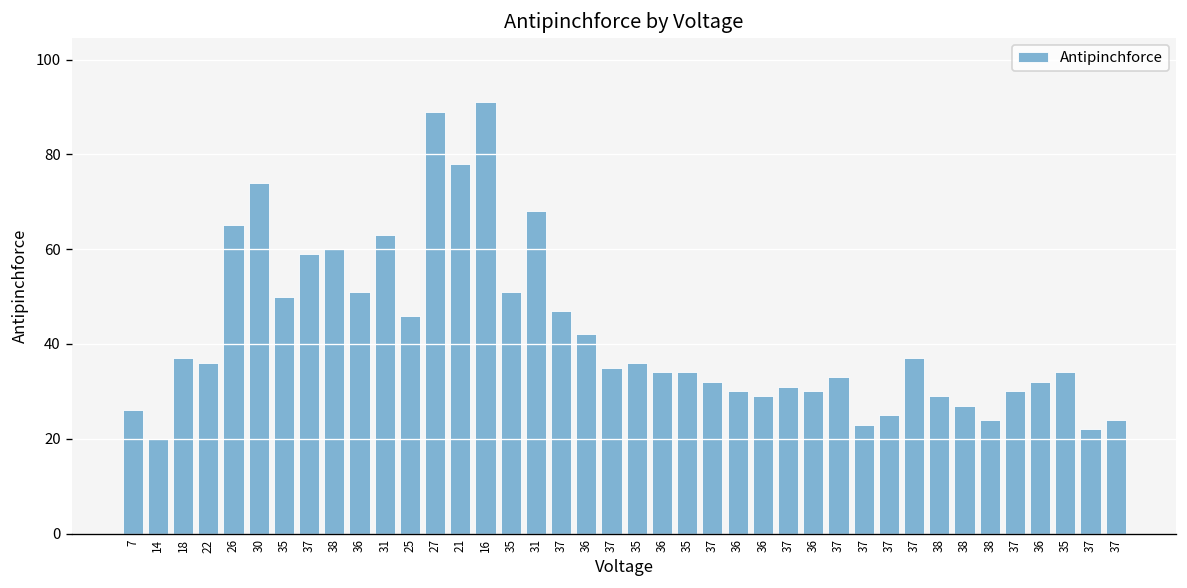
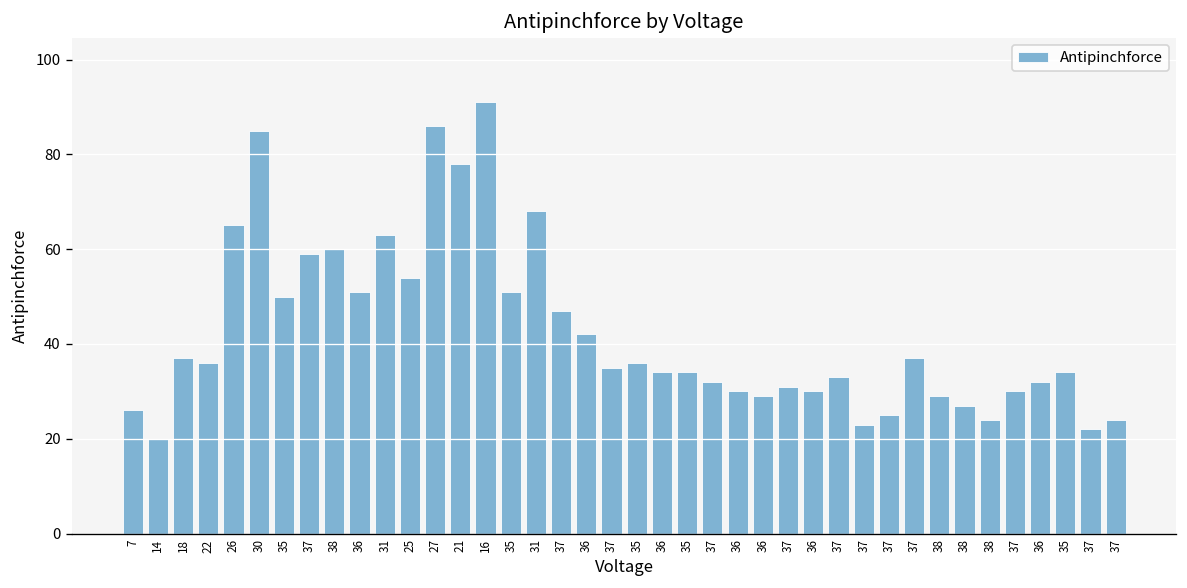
  {
    "7": 26,
    "14": 20,
    "18": 37,
    "22": 36,
    "26": 65,
-   "30": 74,
-   "25": 46,
-   "27": 89,
+   "30": 85,
+   "25": 54,
+   "27": 86,
    "21": 78,
    "16": 91
  }
